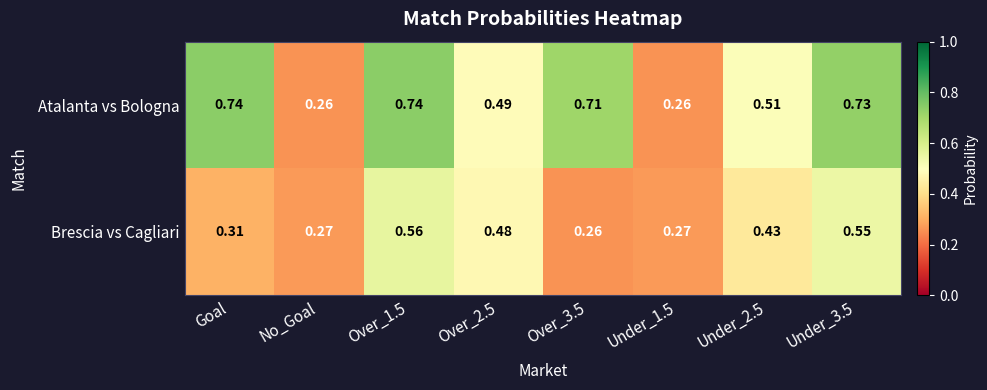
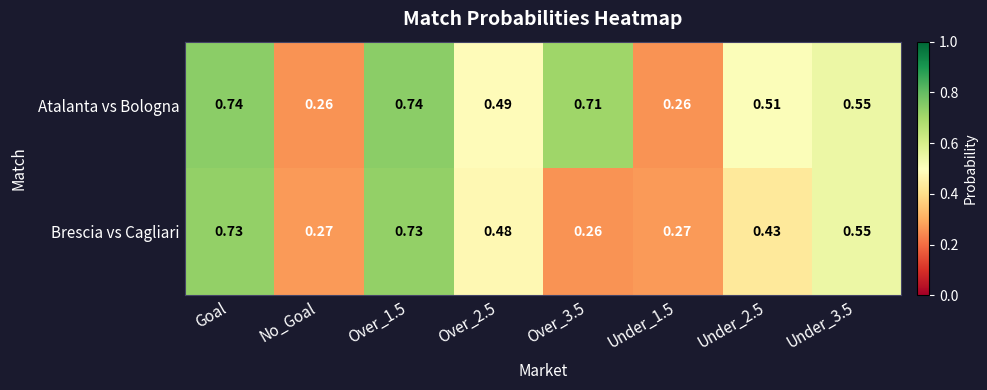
  {
    "Atalanta vs Bologna": {
      "Goal": 0.74,
      "No_Goal": 0.26,
      "Over_1.5": 0.74,
      "Over_2.5": 0.49,
      "Over_3.5": 0.71,
      "Under_1.5": 0.26,
      "Under_2.5": 0.51,
-     "Under_3.5": 0.73
+     "Under_3.5": 0.55
    },
    "Brescia vs Cagliari": {
-     "Goal": 0.31,
+     "Goal": 0.73,
      "No_Goal": 0.27,
-     "Over_1.5": 0.56,
+     "Over_1.5": 0.73,
      "Over_2.5": 0.48,
      "Over_3.5": 0.26,
      "Under_1.5": 0.27,
      "Under_2.5": 0.43,
      "Under_3.5": 0.55
    }
  }
